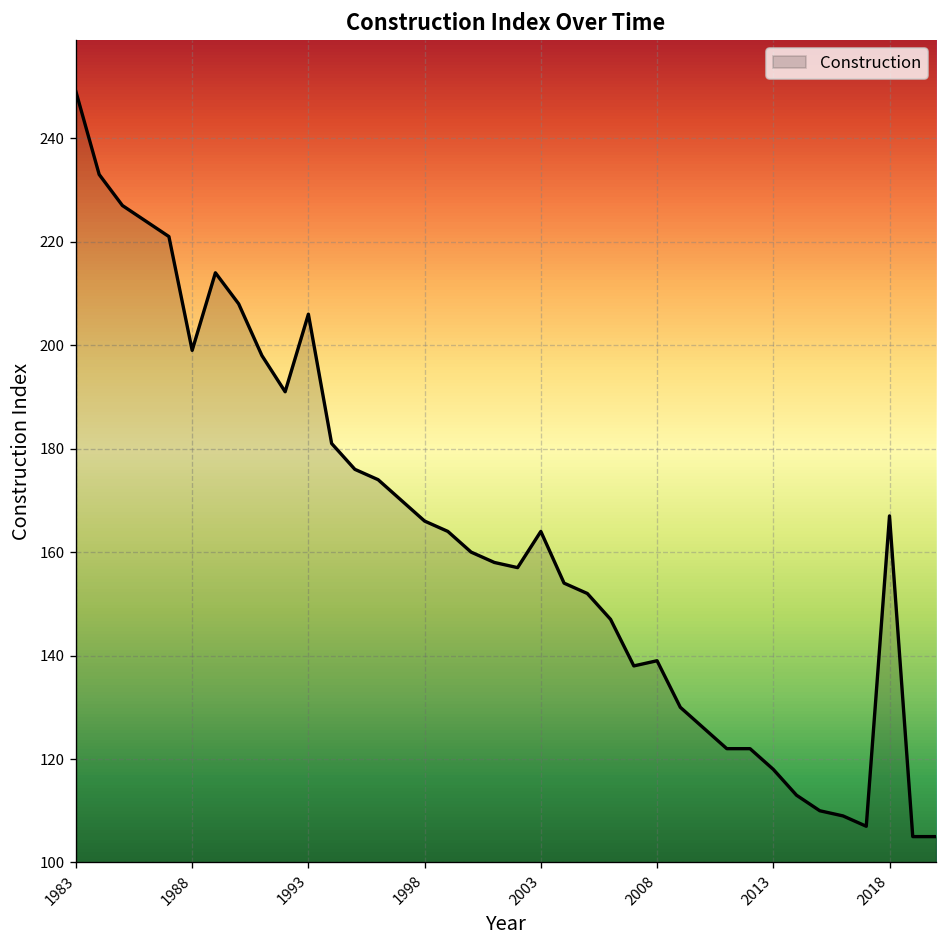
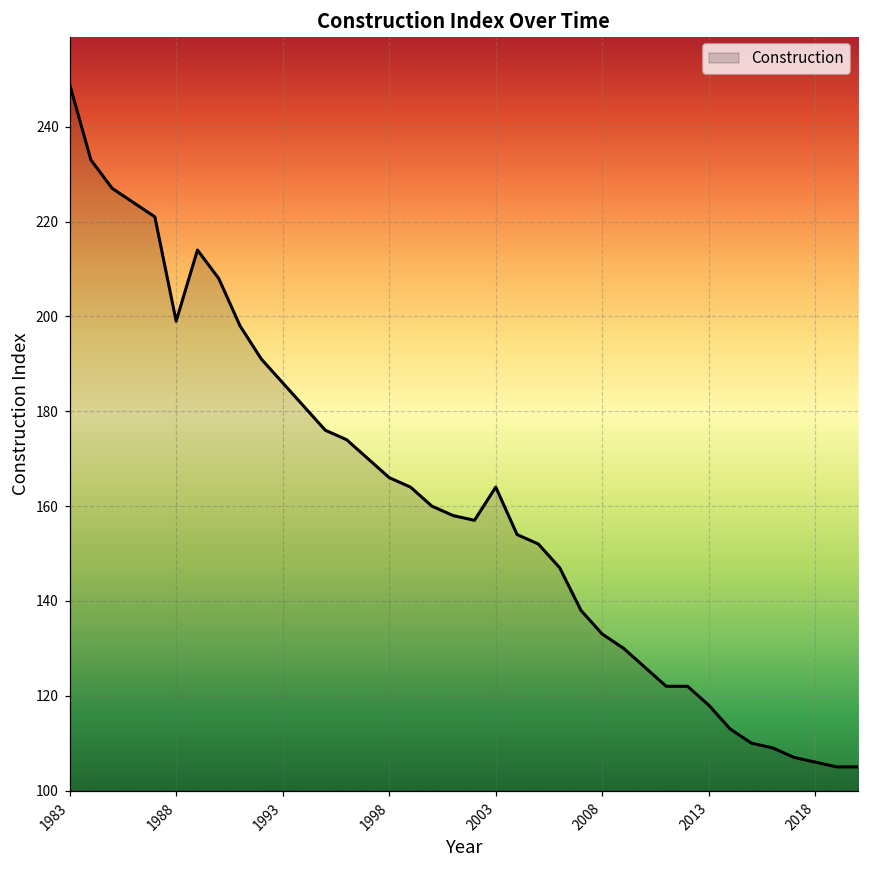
  {
    "1983": 249,
    "1988": 199,
-   "1993": 206,
+   "1993": 186,
    "1998": 166,
    "2003": 164,
-   "2008": 139,
+   "2008": 133,
    "2013": 118,
-   "2018": 167
+   "2018": 106
  }
